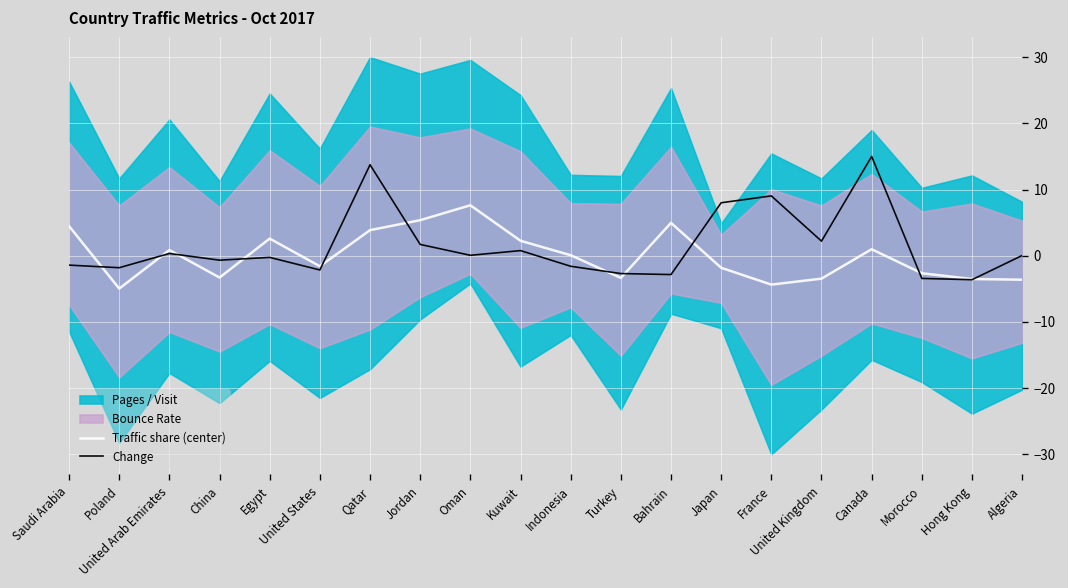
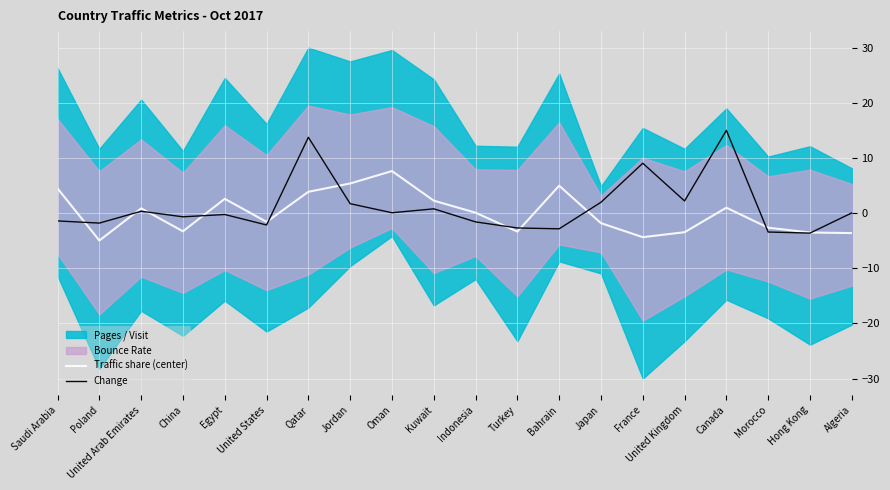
  {
    "Traffic share (center)": {
      "Saudi Arabia": 4,
      "Poland": -5,
      "United Arab Emirates": 1,
      "China": -3,
      "Egypt": 3,
      "United States": -2,
      "Qatar": 4,
      "Jordan": 5,
      "Oman": 8,
      "Kuwait": 2,
      "Indonesia": 0,
      "Turkey": -3,
      "Bahrain": 5,
      "Japan": -2,
      "France": -4,
      "United Kingdom": -3,
      "Canada": 1,
      "Morocco": -3,
      "Algeria": -4
    },
    "Change": {
      "Saudi Arabia": -1,
      "Poland": -2,
      "United Arab Emirates": 0,
      "China": -1,
      "Egypt": 0,
      "United States": -2,
      "Qatar": 14,
      "Jordan": 2,
      "Oman": 0,
      "Kuwait": 1,
      "Indonesia": -2,
      "Turkey": -3,
      "Bahrain": -3,
-     "Japan": 8,
+     "Japan": 2,
      "France": 9,
      "United Kingdom": 2,
      "Canada": 15,
      "Morocco": -3,
      "Algeria": 0
    }
  }
